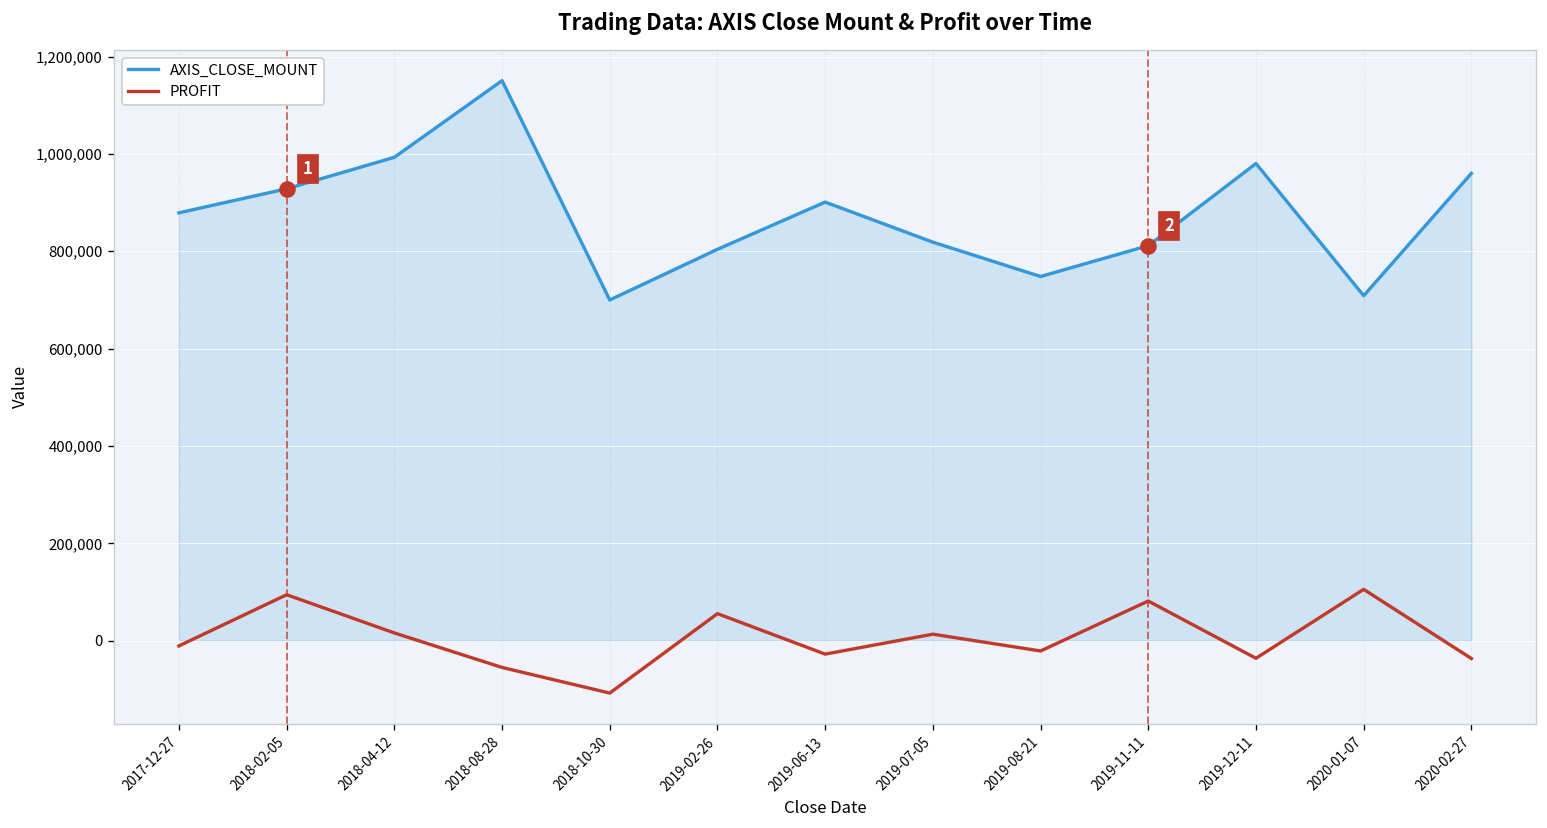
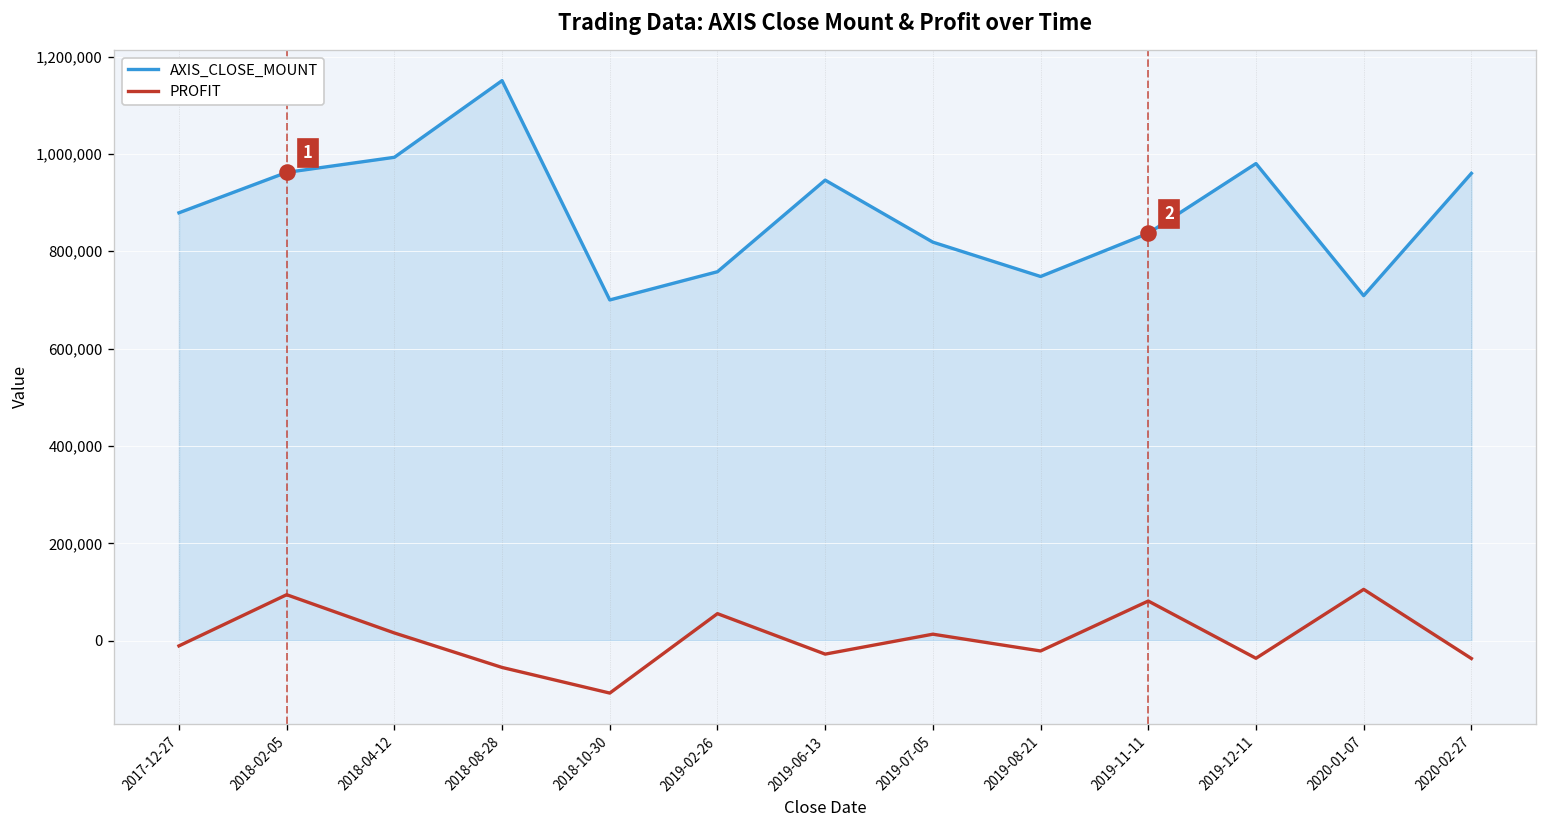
  {
    "AXIS_CLOSE_MOUNT": {
      "2017-12-27": "880,000",
-     "2018-02-05": "930,000",
+     "2018-02-05": "960,000",
      "2018-04-12": "990,000",
      "2018-08-28": "1,150,000",
      "2018-10-30": "700,000",
-     "2019-02-26": "800,000",
-     "2019-06-13": "900,000",
+     "2019-02-26": "760,000",
+     "2019-06-13": "950,000",
      "2019-07-05": "820,000",
      "2019-08-21": "750,000",
-     "2019-11-11": "810,000",
+     "2019-11-11": "840,000",
      "2019-12-11": "980,000",
      "2020-01-07": "710,000",
      "2020-02-27": "960,000"
    }
  }
